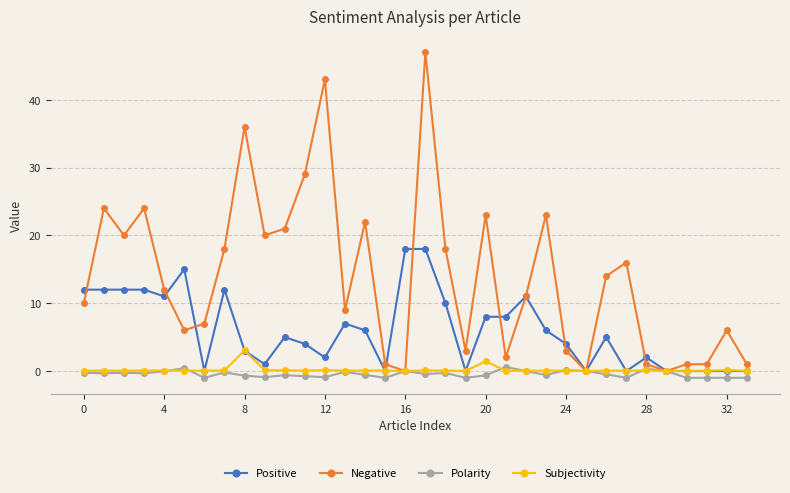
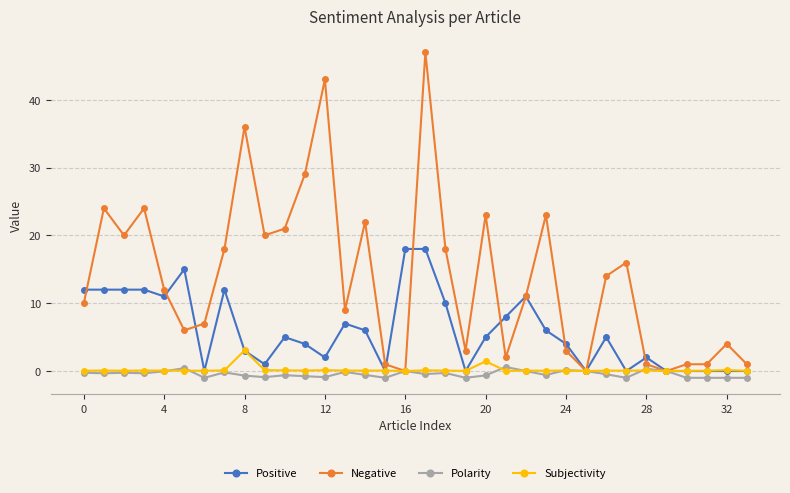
  {
    "Positive": {
      "0": 12,
      "4": 11,
      "12": 2,
      "16": 18,
-     "20": 8,
+     "20": 5,
      "24": 4,
      "28": 2
    },
    "Negative": {
      "0": 10,
      "4": 12,
      "8": 36,
      "12": 43,
      "20": 23,
      "24": 3,
      "28": 1,
-     "32": 6
+     "32": 4
    },
    "Polarity": {
      "8": -1,
      "12": -1,
      "20": -1,
      "32": -1
    },
    "Subjectivity": {
      "12": 0,
      "20": 1
    }
  }
